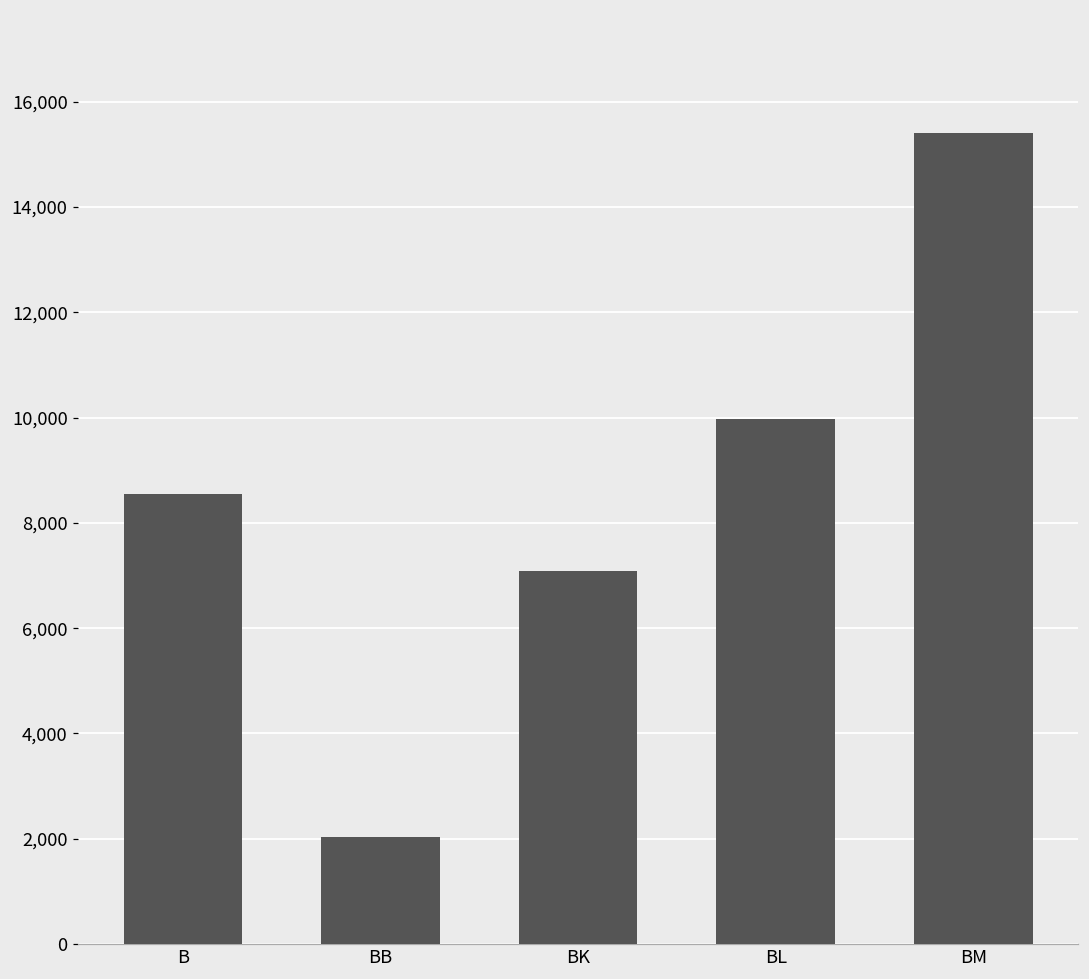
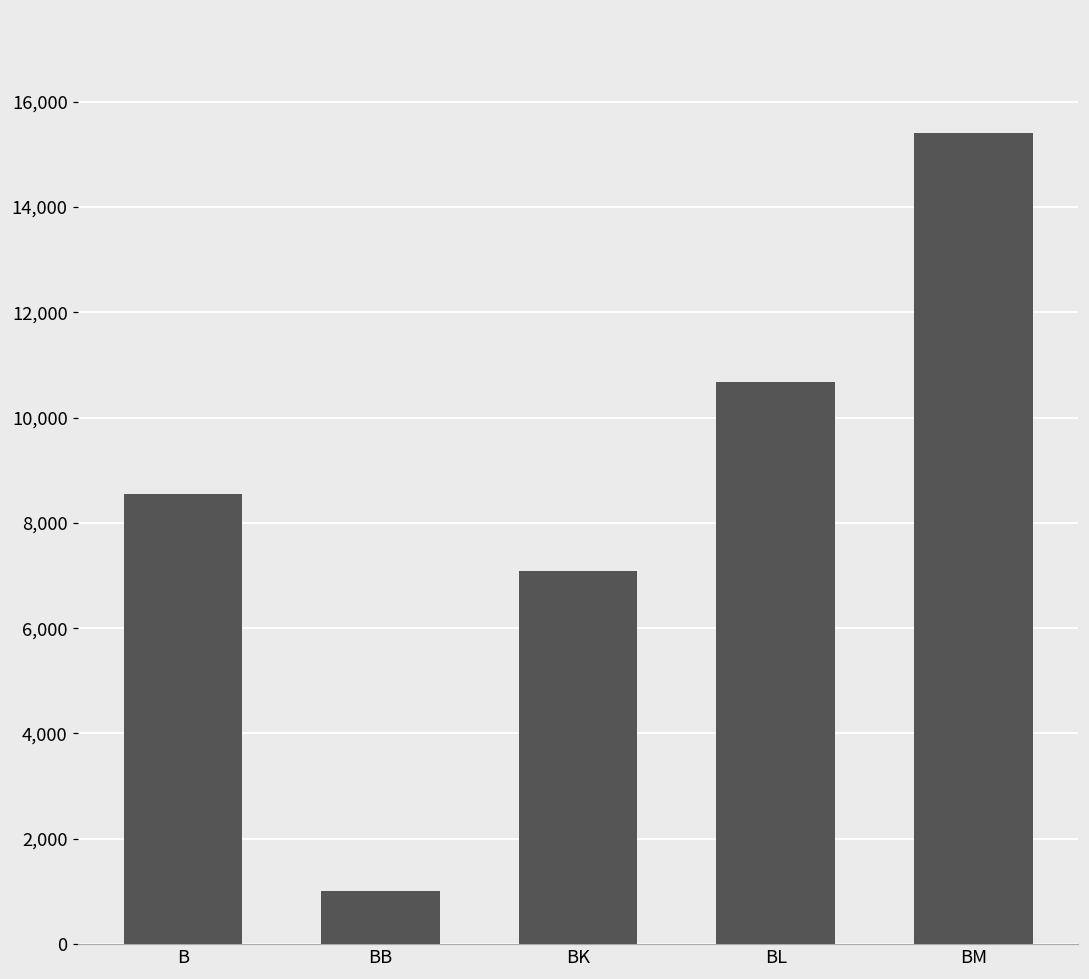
  {
    "B": "8,500",
-   "BB": "2,000",
+   "BB": "1,000",
    "BK": "7,100",
-   "BL": "10,000",
+   "BL": "10,700",
    "BM": "15,400"
  }
